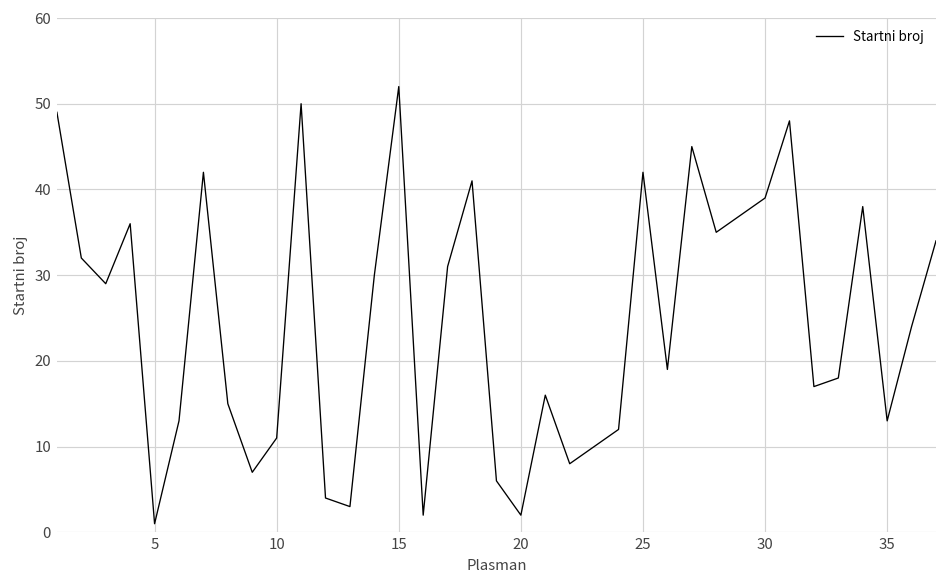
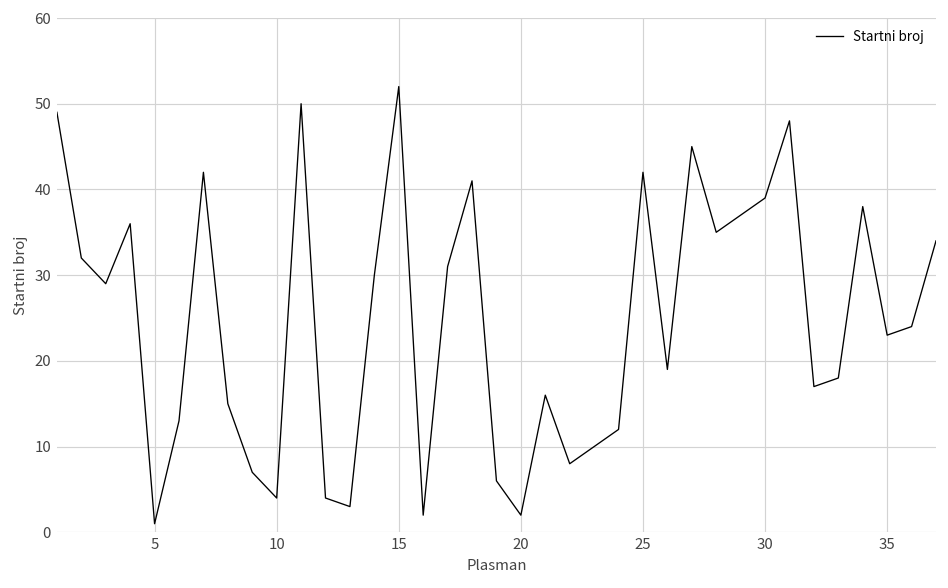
  {
    "5": 1,
-   "10": 11,
+   "10": 4,
    "15": 52,
    "20": 2,
    "25": 42,
    "30": 39,
-   "35": 13
+   "35": 23
  }
